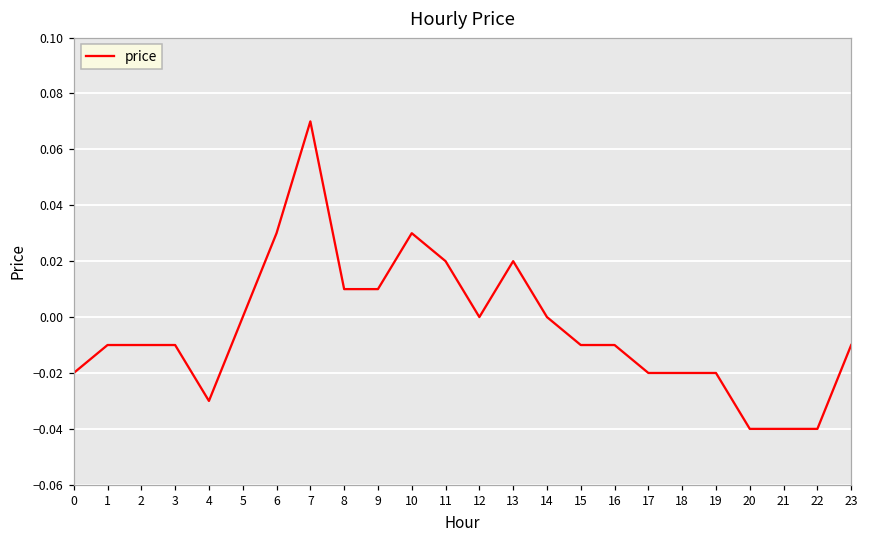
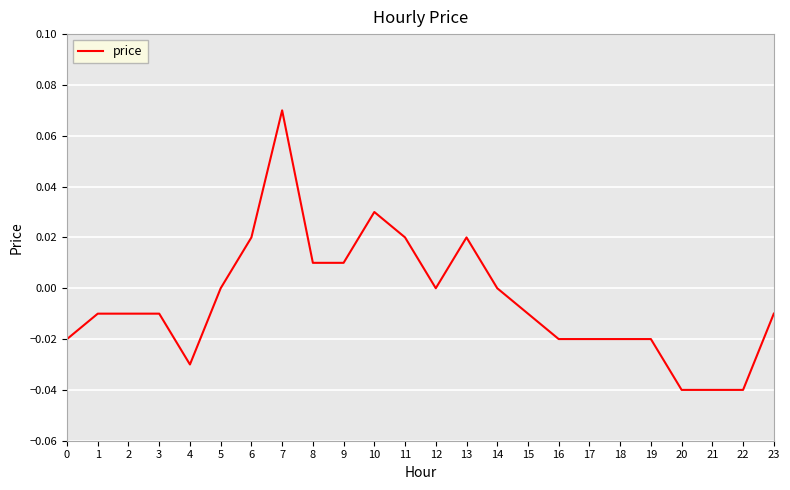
  {
    "0": -0.02,
    "1": -0.01,
    "2": -0.01,
    "3": -0.01,
    "4": -0.03,
    "5": 0.00,
-   "6": 0.03,
+   "6": 0.02,
    "7": 0.07,
    "8": 0.01,
    "9": 0.01,
    "10": 0.03,
    "11": 0.02,
    "12": 0.00,
    "13": 0.02,
    "14": 0.00,
    "15": -0.01,
-   "16": -0.01,
+   "16": -0.02,
    "17": -0.02,
    "18": -0.02,
    "19": -0.02,
    "20": -0.04,
    "21": -0.04,
    "22": -0.04,
    "23": -0.01
  }
